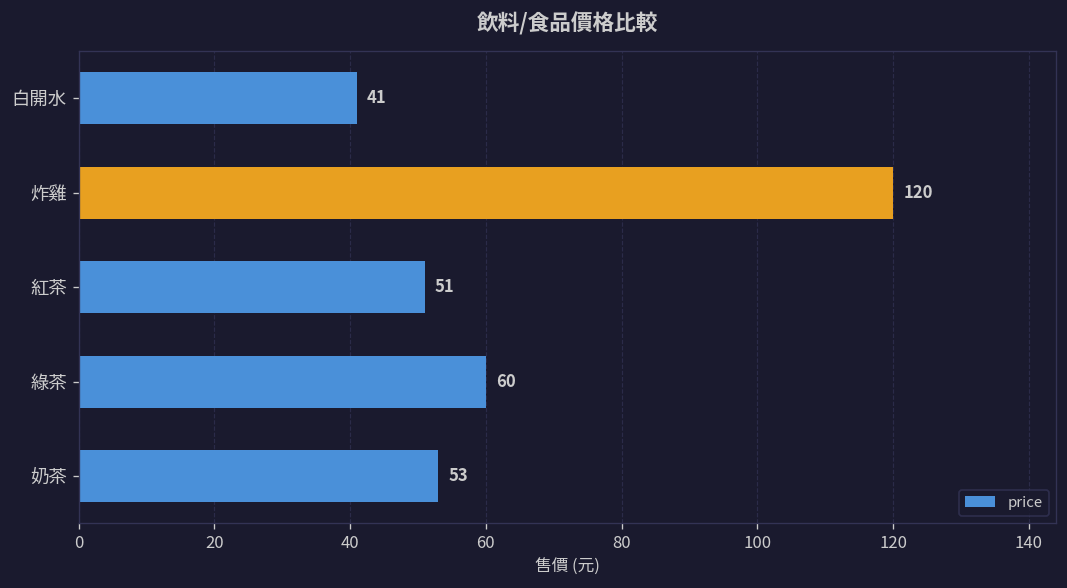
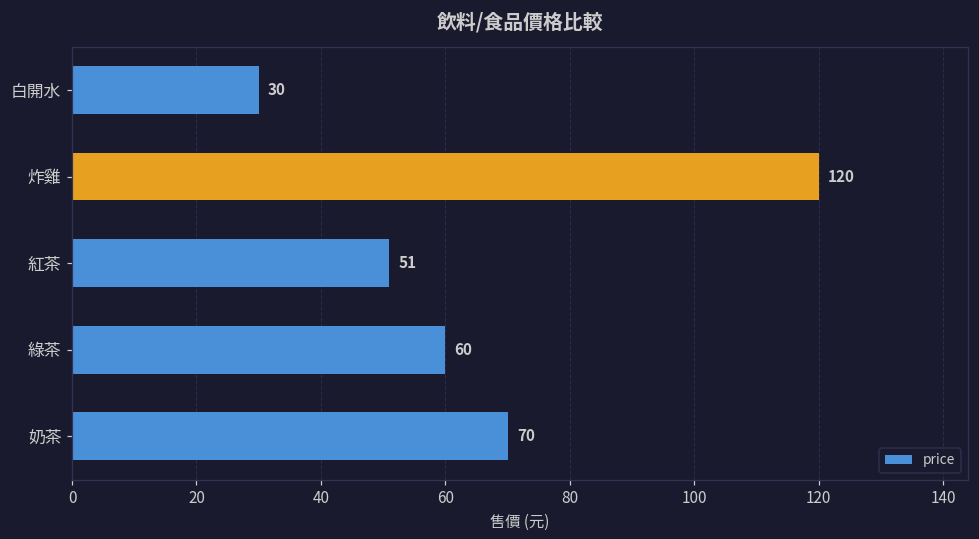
  {
-   "白開水": 41,
+   "白開水": 30,
    "炸雞": 120,
    "紅茶": 51,
    "綠茶": 60,
-   "奶茶": 53
+   "奶茶": 70
  }
